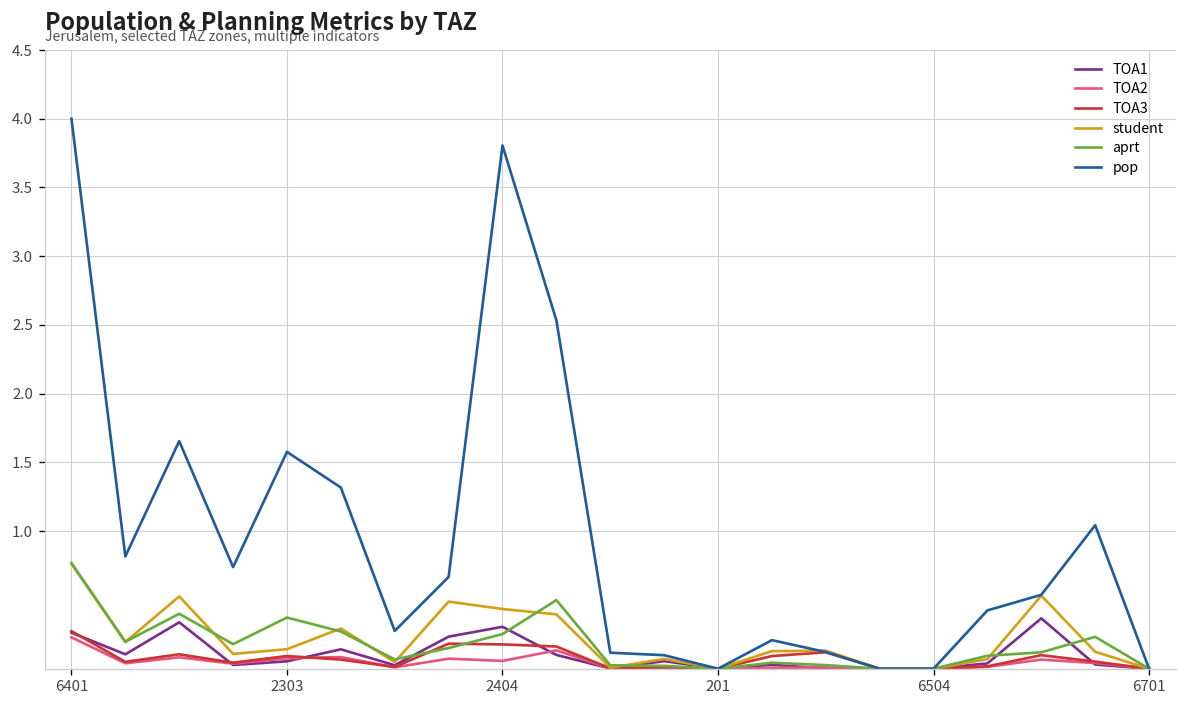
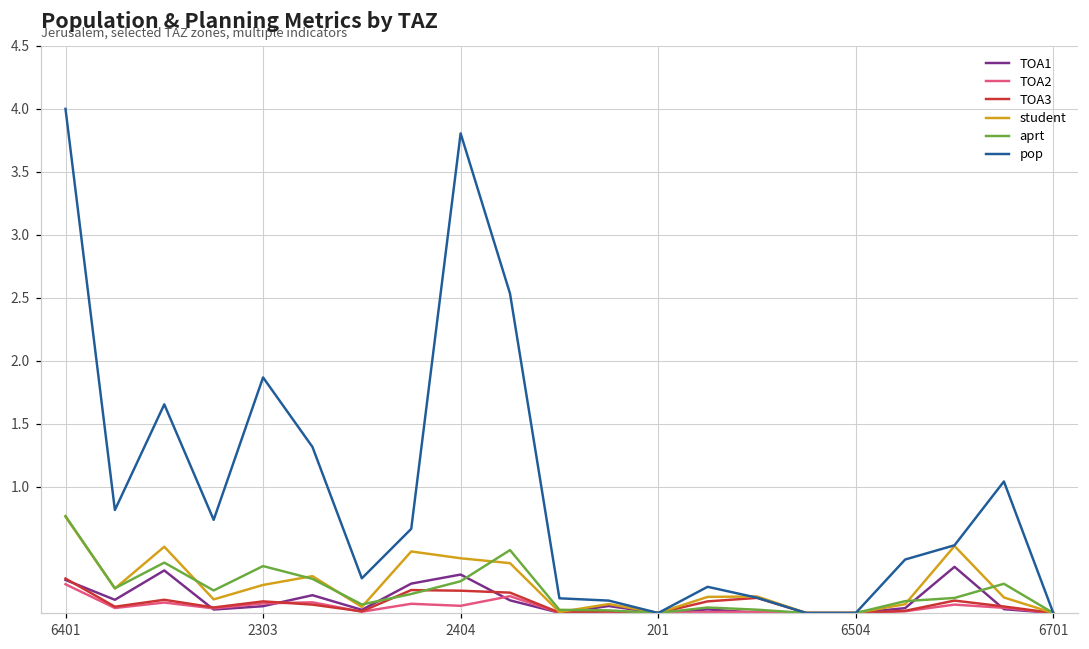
  {
    "TOA1": {
      "2303": 0.05,
      "2404": 0.31
    },
    "TOA2": {
      "6401": 0.23,
      "2404": 0.06
    },
    "TOA3": {
      "2404": 0.18
    },
    "student": {
-     "2303": 0.14,
+     "2303": 0.22,
      "2404": 0.43
    },
    "aprt": {
      "2303": 0.37,
      "2404": 0.25
    },
    "pop": {
      "6401": 4.00,
-     "2303": 1.58,
+     "2303": 1.87,
      "2404": 3.81
    }
  }
